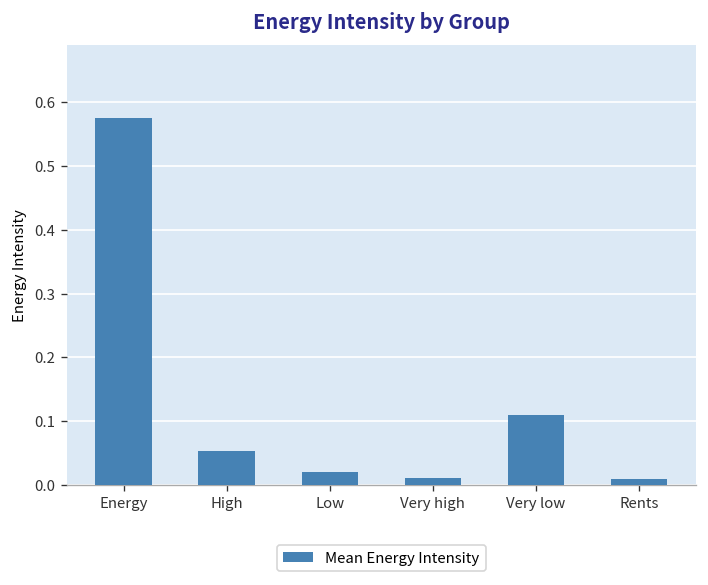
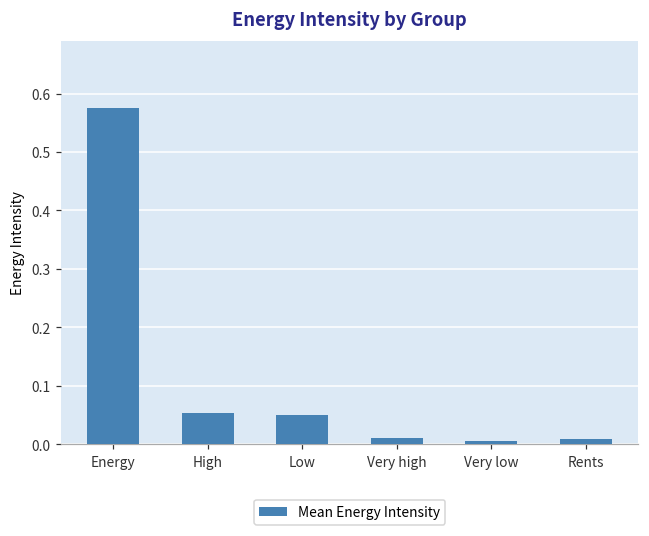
  {
    "Energy": 0.57,
    "High": 0.05,
-   "Low": 0.02,
+   "Low": 0.05,
    "Very high": 0.01,
-   "Very low": 0.11,
+   "Very low": 0.01,
    "Rents": 0.01
  }
